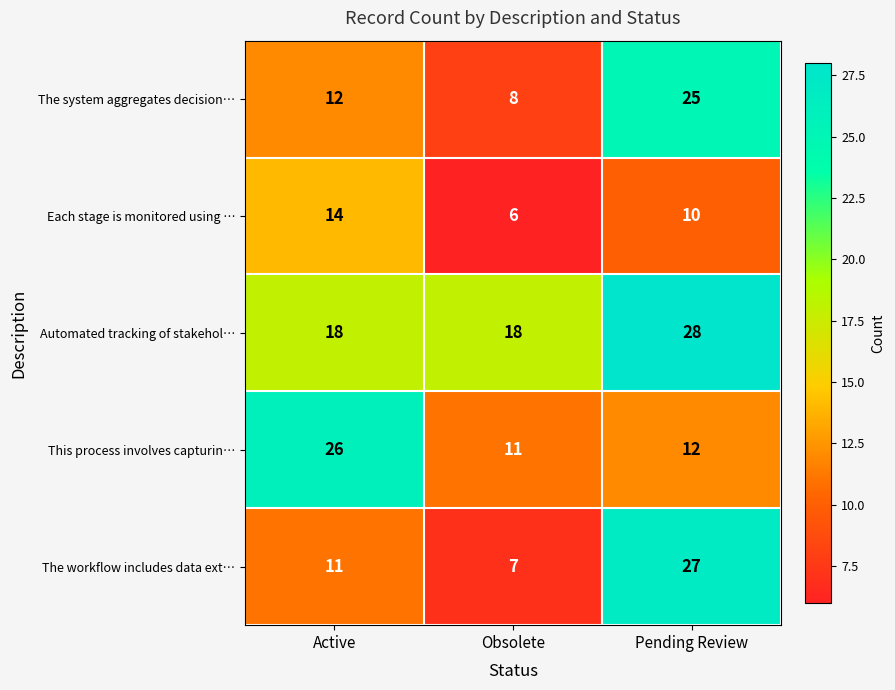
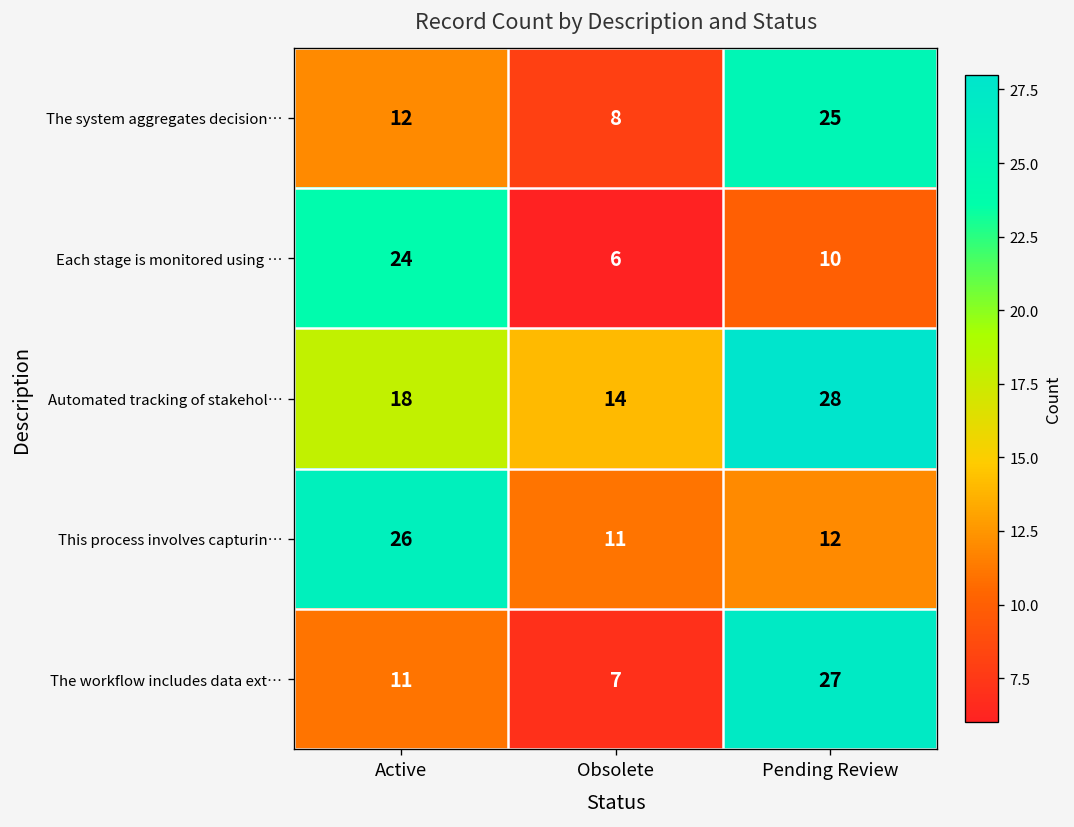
  {
    "The system aggregates decision…": {
      "Active": 12,
      "Obsolete": 8,
      "Pending Review": 25
    },
    "Each stage is monitored using …": {
-     "Active": 14,
+     "Active": 24,
      "Obsolete": 6,
      "Pending Review": 10
    },
    "Automated tracking of stakehol…": {
      "Active": 18,
-     "Obsolete": 18,
+     "Obsolete": 14,
      "Pending Review": 28
    },
    "This process involves capturin…": {
      "Active": 26,
      "Obsolete": 11,
      "Pending Review": 12
    },
    "The workflow includes data ext…": {
      "Active": 11,
      "Obsolete": 7,
      "Pending Review": 27
    }
  }
